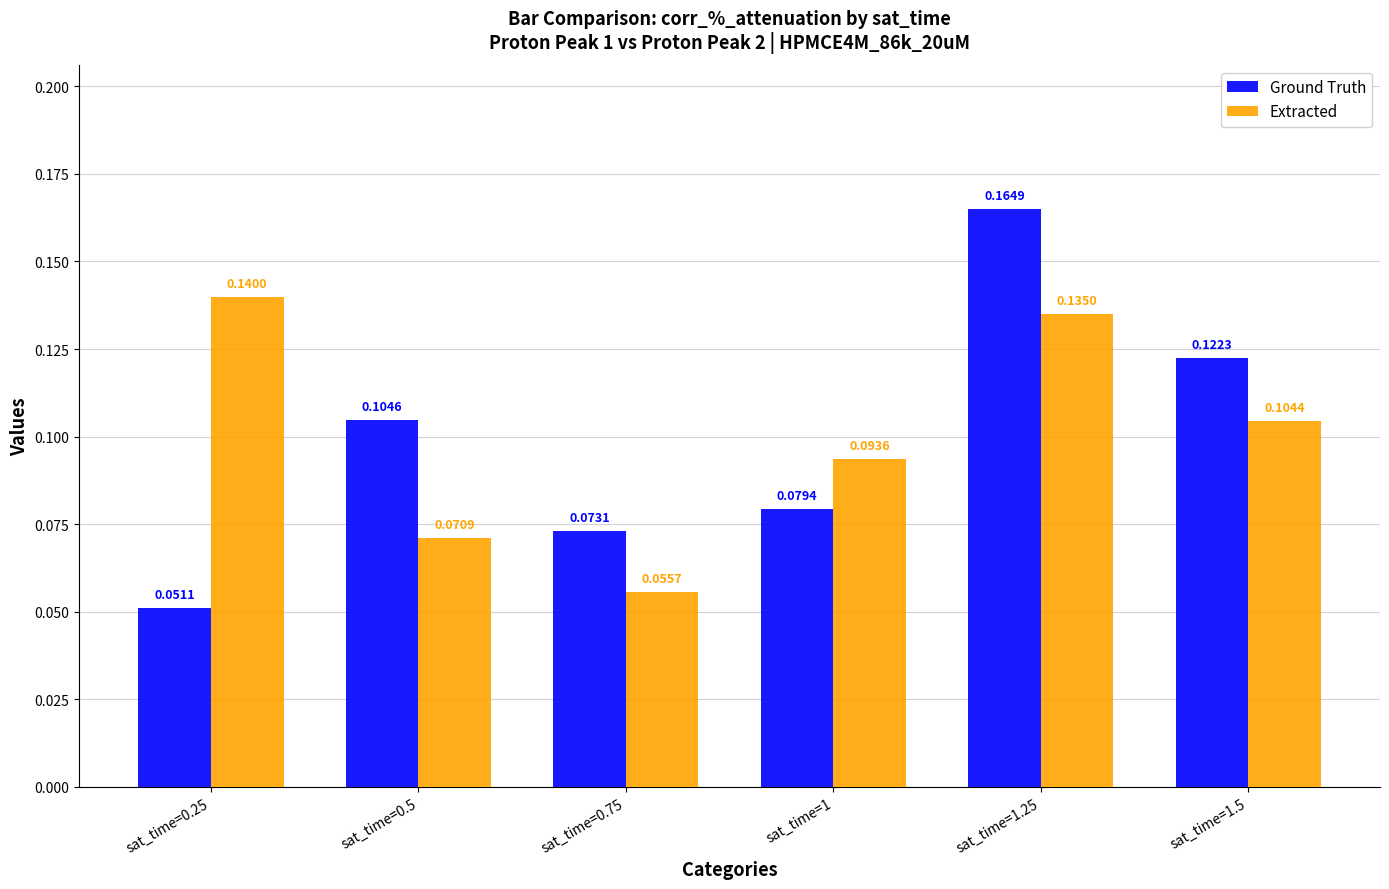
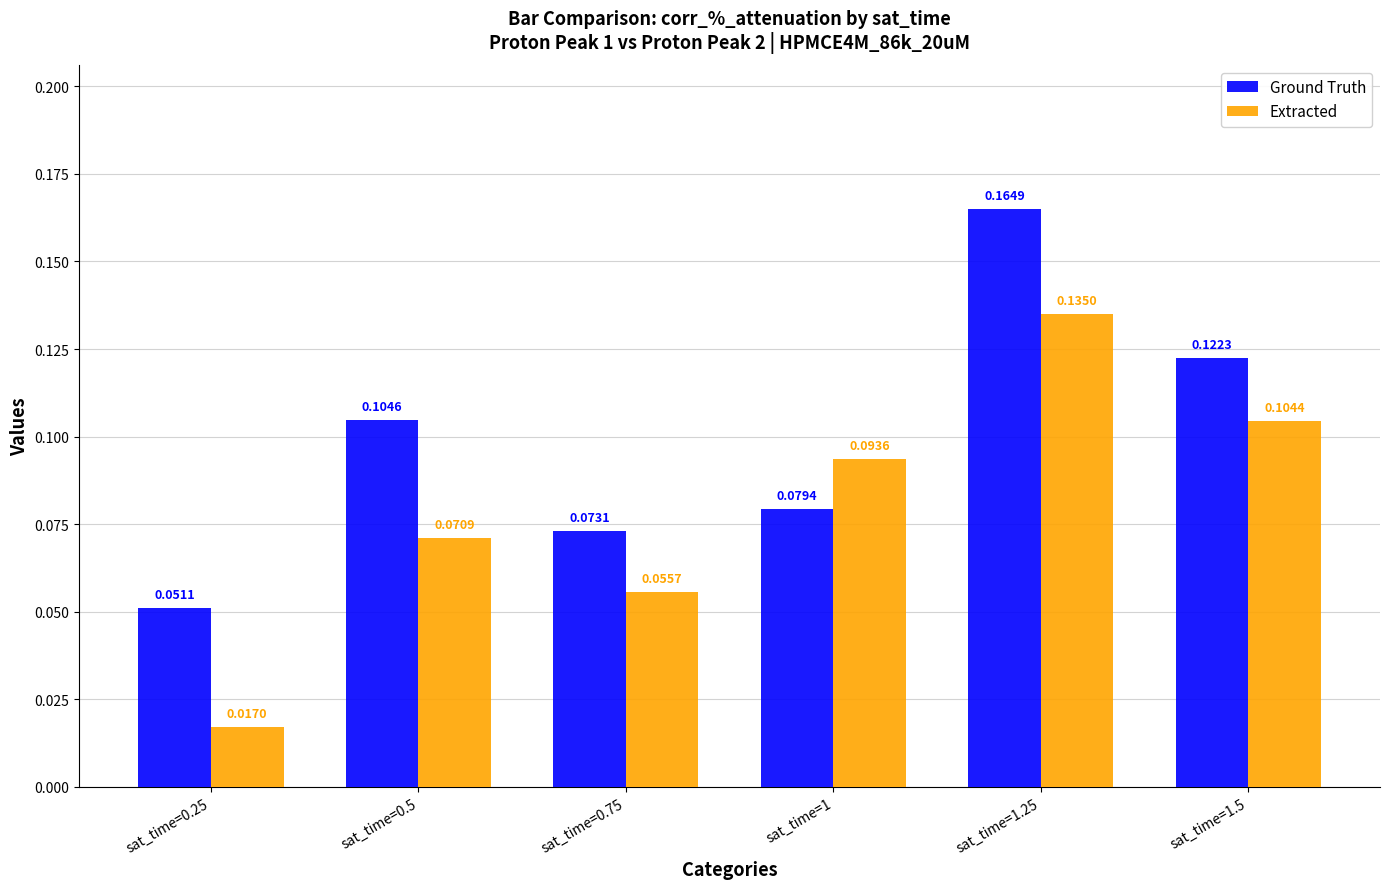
  {
    "Ground Truth": {
      "sat_time=0.25": 0.0511,
      "sat_time=0.5": 0.1046,
      "sat_time=0.75": 0.0731,
      "sat_time=1": 0.0794,
      "sat_time=1.25": 0.1649,
      "sat_time=1.5": 0.1223
    },
    "Extracted": {
-     "sat_time=0.25": 0.1400,
+     "sat_time=0.25": 0.0170,
      "sat_time=0.5": 0.0709,
      "sat_time=0.75": 0.0557,
      "sat_time=1": 0.0936,
      "sat_time=1.25": 0.1350,
      "sat_time=1.5": 0.1044
    }
  }
